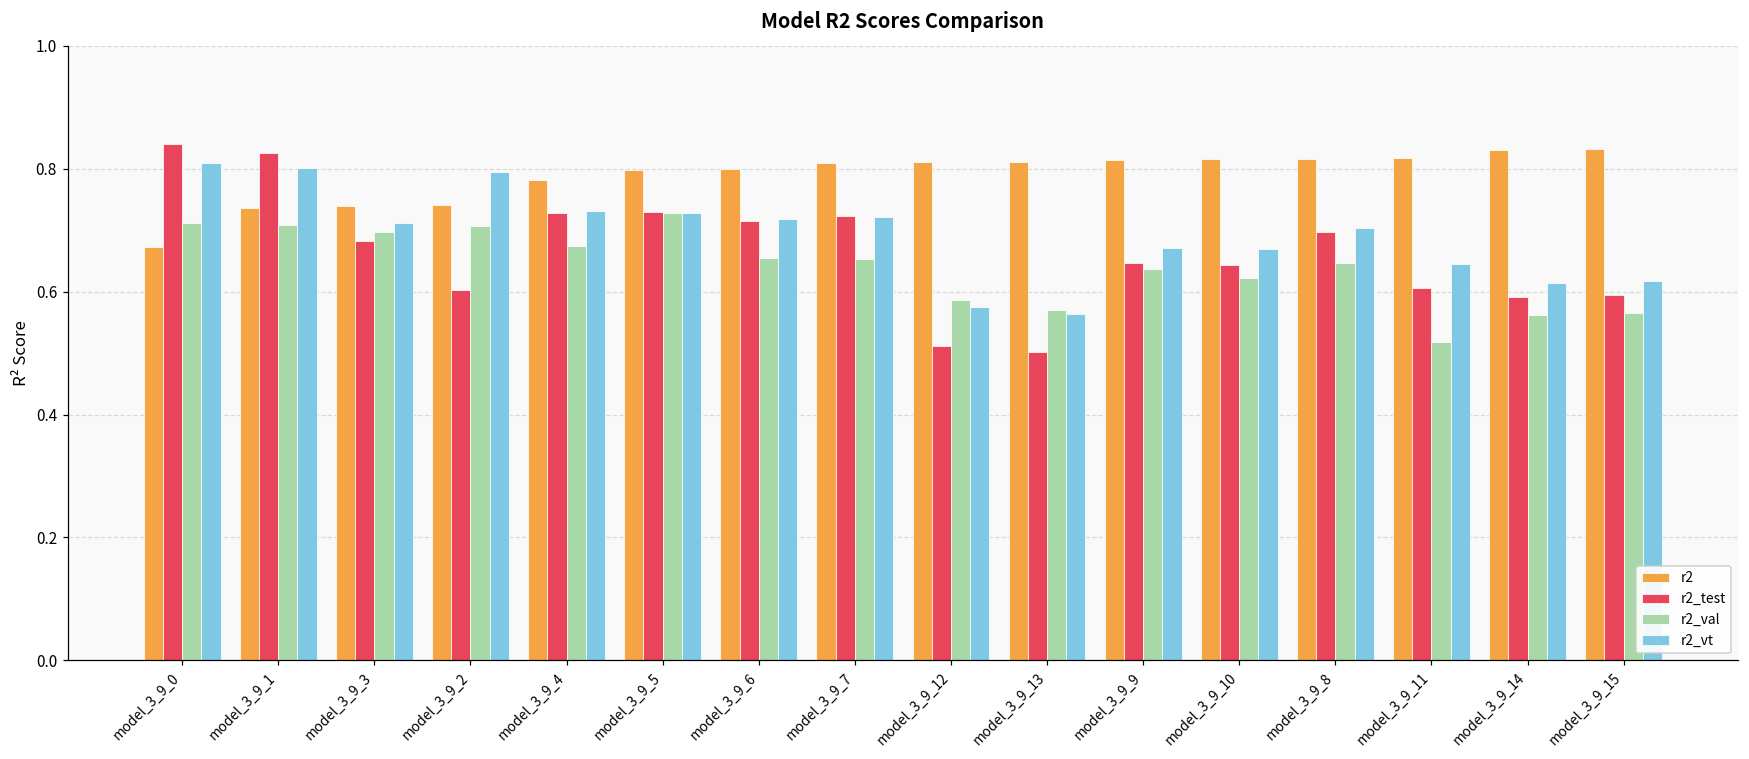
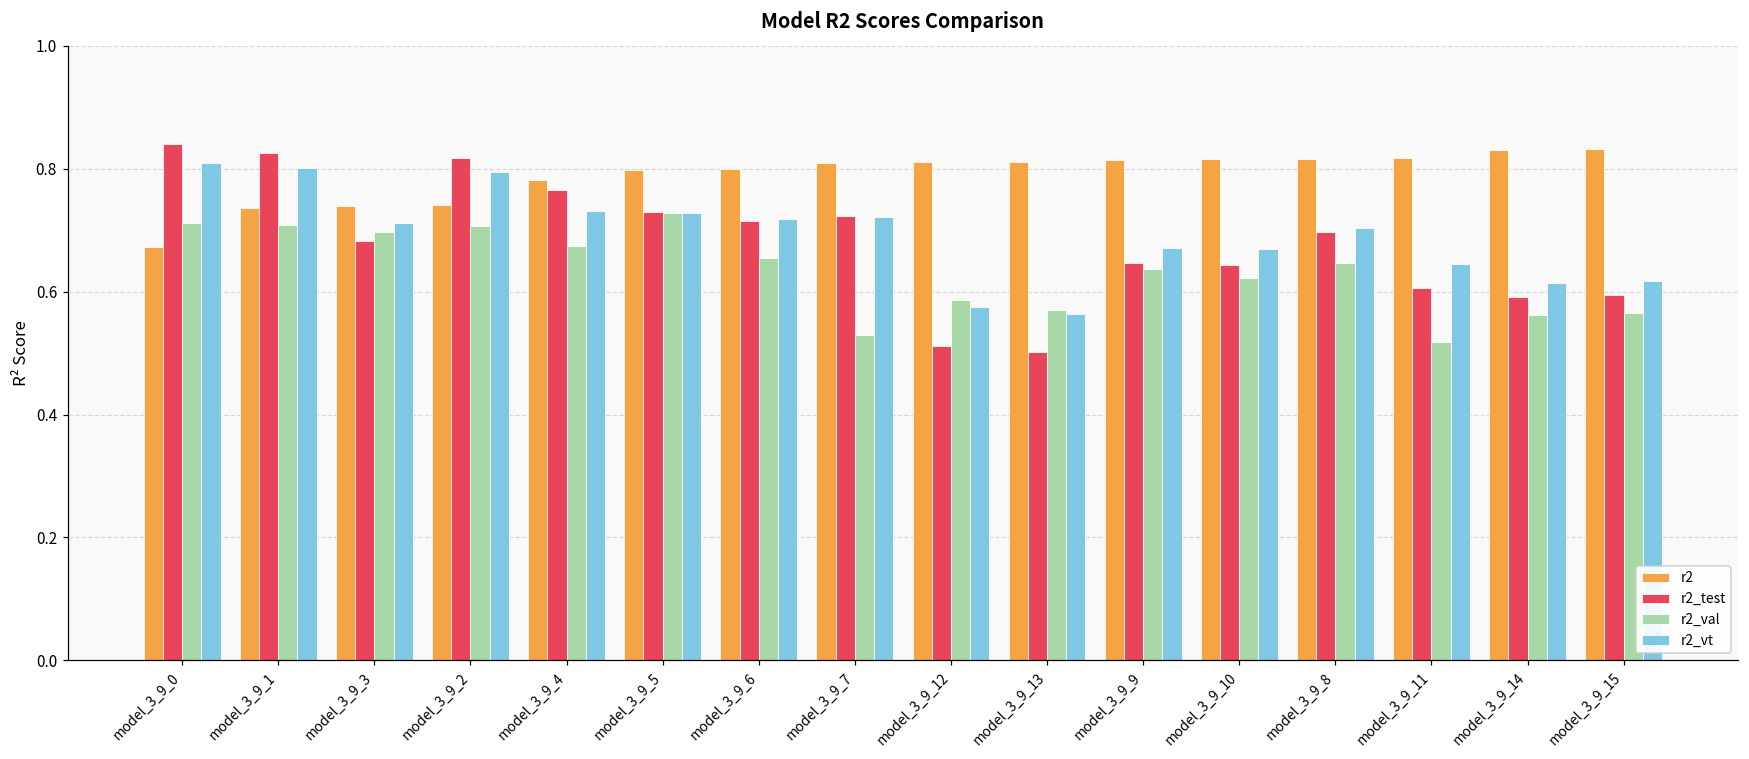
  {
    "r2": {
      "model_3_9_0": 0.67,
      "model_3_9_1": 0.74,
      "model_3_9_3": 0.74,
      "model_3_9_2": 0.74,
      "model_3_9_4": 0.78,
      "model_3_9_5": 0.80,
      "model_3_9_6": 0.80,
      "model_3_9_7": 0.81,
      "model_3_9_12": 0.81,
      "model_3_9_13": 0.81,
      "model_3_9_9": 0.81,
      "model_3_9_10": 0.82,
      "model_3_9_8": 0.82,
      "model_3_9_11": 0.82,
      "model_3_9_14": 0.83,
      "model_3_9_15": 0.83
    },
    "r2_test": {
      "model_3_9_0": 0.84,
      "model_3_9_1": 0.83,
      "model_3_9_3": 0.68,
-     "model_3_9_2": 0.60,
-     "model_3_9_4": 0.73,
+     "model_3_9_2": 0.82,
+     "model_3_9_4": 0.77,
      "model_3_9_5": 0.73,
      "model_3_9_6": 0.71,
      "model_3_9_7": 0.72,
      "model_3_9_12": 0.51,
      "model_3_9_13": 0.50,
      "model_3_9_9": 0.65,
      "model_3_9_10": 0.64,
      "model_3_9_8": 0.70,
      "model_3_9_11": 0.61,
      "model_3_9_14": 0.59,
      "model_3_9_15": 0.59
    },
    "r2_val": {
      "model_3_9_0": 0.71,
      "model_3_9_1": 0.71,
      "model_3_9_3": 0.70,
      "model_3_9_2": 0.71,
      "model_3_9_4": 0.67,
      "model_3_9_5": 0.73,
      "model_3_9_6": 0.65,
-     "model_3_9_7": 0.65,
+     "model_3_9_7": 0.53,
      "model_3_9_12": 0.59,
      "model_3_9_13": 0.57,
      "model_3_9_9": 0.64,
      "model_3_9_10": 0.62,
      "model_3_9_8": 0.65,
      "model_3_9_11": 0.52,
      "model_3_9_14": 0.56,
      "model_3_9_15": 0.57
    },
    "r2_vt": {
      "model_3_9_0": 0.81,
      "model_3_9_1": 0.80,
      "model_3_9_3": 0.71,
      "model_3_9_2": 0.80,
      "model_3_9_4": 0.73,
      "model_3_9_5": 0.73,
      "model_3_9_6": 0.72,
      "model_3_9_7": 0.72,
      "model_3_9_12": 0.57,
      "model_3_9_13": 0.56,
      "model_3_9_9": 0.67,
      "model_3_9_10": 0.67,
      "model_3_9_8": 0.70,
      "model_3_9_11": 0.65,
      "model_3_9_14": 0.61,
      "model_3_9_15": 0.62
    }
  }
